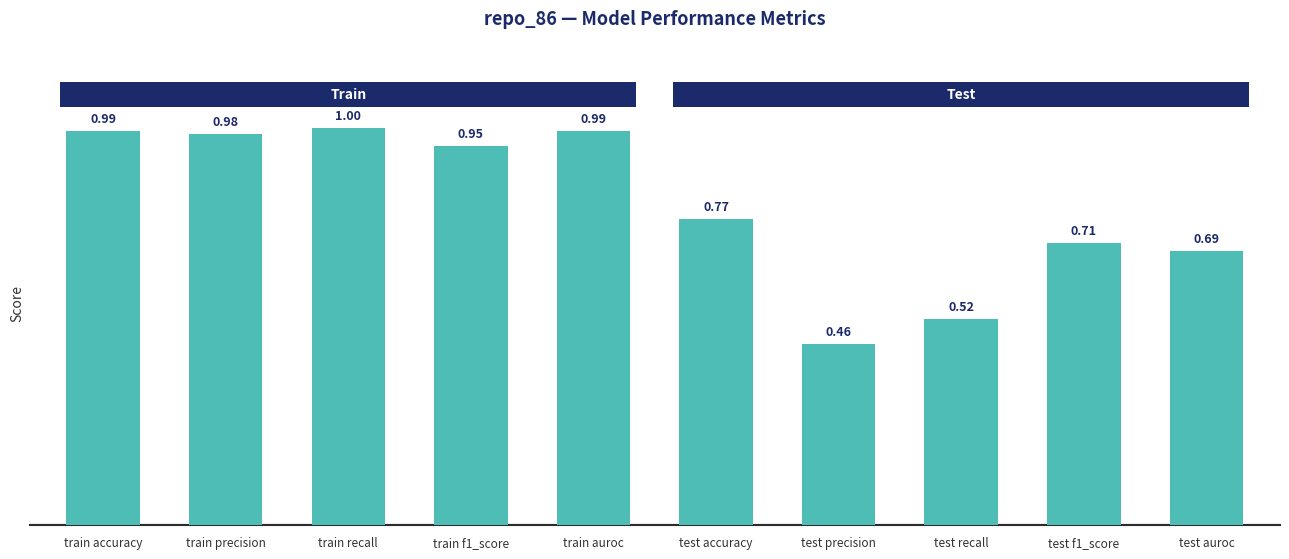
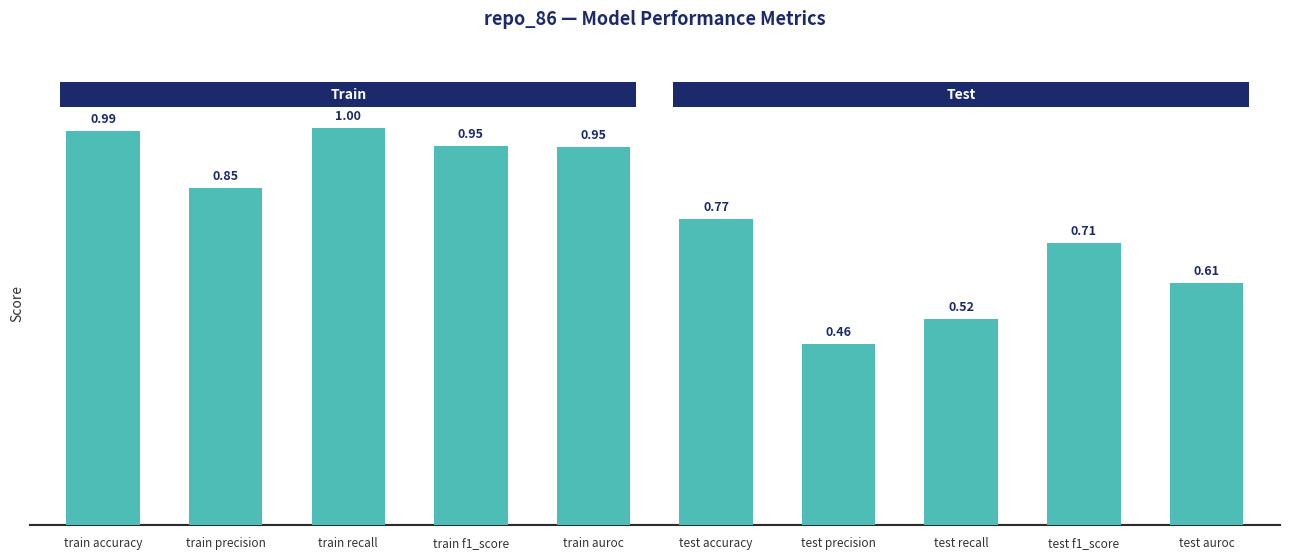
  {
    "train accuracy": 0.99,
-   "train precision": 0.98,
+   "train precision": 0.85,
    "train recall": 1.00,
    "train f1_score": 0.95,
-   "train auroc": 0.99,
+   "train auroc": 0.95,
    "test accuracy": 0.77,
    "test precision": 0.46,
    "test recall": 0.52,
    "test f1_score": 0.71,
-   "test auroc": 0.69
+   "test auroc": 0.61
  }
